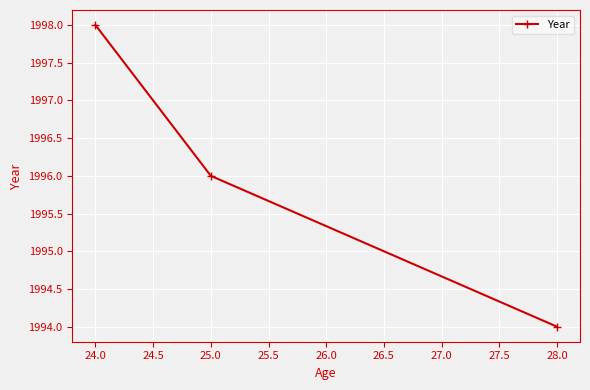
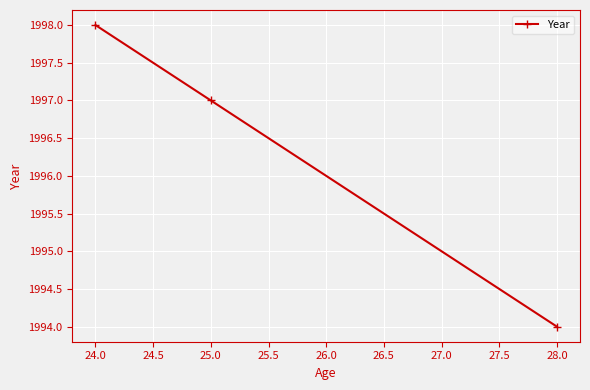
  {
    "24.0": 1998,
-   "25.0": 1996,
+   "25.0": 1997,
    "28.0": 1994
  }
